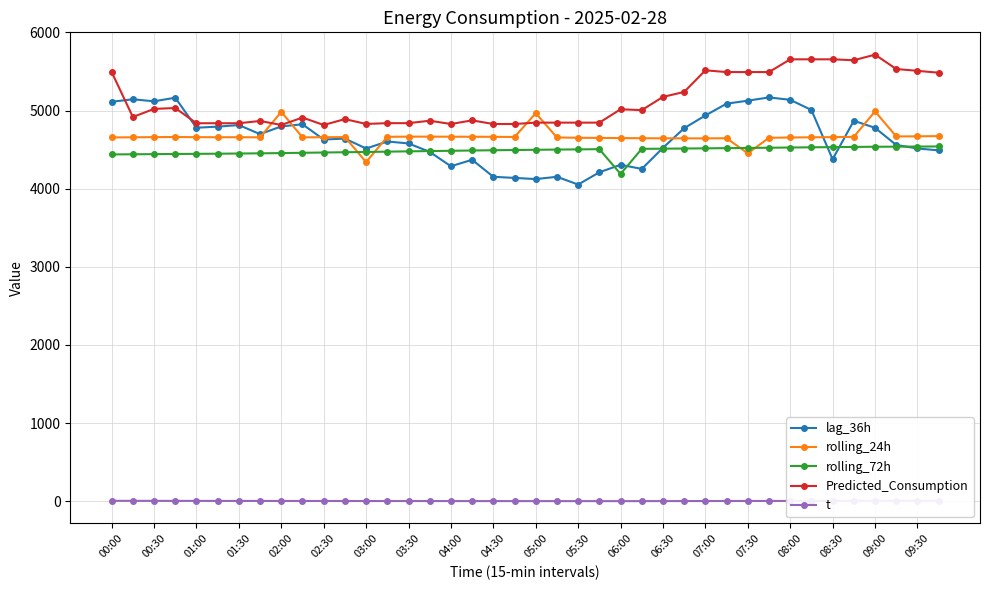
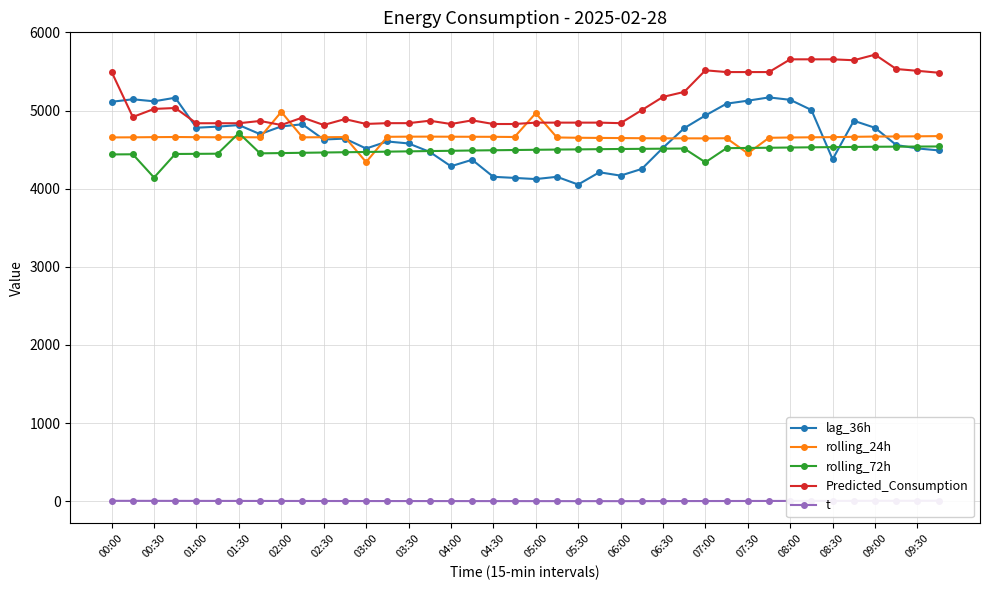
  {
    "lag_36h": {
      "00:00": 5100,
      "00:30": 5100,
      "01:00": 4800,
      "03:00": 4500,
      "03:30": 4600,
      "04:00": 4300,
      "04:30": 4200,
      "05:00": 4100,
      "05:30": 4100,
-     "06:00": 4300,
+     "06:00": 4200,
      "07:00": 4900,
      "07:30": 5100,
      "08:00": 5100,
      "08:30": 4400,
      "09:00": 4800
    },
    "rolling_24h": {
      "00:00": 4700,
      "00:30": 4700,
      "01:00": 4700,
      "01:30": 4700,
      "02:00": 5000,
      "03:00": 4300,
      "03:30": 4700,
      "04:00": 4700,
      "04:30": 4700,
      "05:00": 5000,
      "05:30": 4700,
      "06:00": 4600,
      "06:30": 4600,
      "07:00": 4600,
      "07:30": 4500,
      "08:00": 4700,
      "08:30": 4700,
-     "09:00": 5000,
+     "09:00": 4700,
      "09:30": 4700
    },
    "rolling_72h": {
      "00:00": 4400,
-     "00:30": 4400,
+     "00:30": 4100,
      "01:00": 4400,
-     "01:30": 4500,
+     "01:30": 4700,
      "02:00": 4500,
      "02:30": 4500,
      "03:00": 4500,
      "03:30": 4500,
      "04:00": 4500,
      "04:30": 4500,
      "05:00": 4500,
      "05:30": 4500,
-     "06:00": 4200,
-     "07:00": 4500,
+     "06:00": 4500,
+     "07:00": 4300,
      "07:30": 4500,
      "08:00": 4500,
      "08:30": 4500,
      "09:00": 4500
    },
    "Predicted_Consumption": {
      "00:00": 5500,
      "00:30": 5000,
      "01:00": 4800,
      "02:30": 4800,
      "03:00": 4800,
      "03:30": 4800,
      "04:00": 4800,
      "04:30": 4800,
      "05:00": 4800,
      "05:30": 4800,
-     "06:00": 5000,
+     "06:00": 4800,
      "06:30": 5200,
      "07:00": 5500,
      "07:30": 5500,
      "08:00": 5700,
      "08:30": 5700,
      "09:00": 5700,
      "09:30": 5500
    },
    "t": {
      "00:00": 0,
      "00:30": 0,
      "01:00": 0,
      "01:30": 0,
      "02:00": 0,
      "02:30": 0,
      "03:00": 0,
      "03:30": 0,
      "04:00": 0,
      "04:30": 0,
      "05:00": 0,
      "05:30": 0,
      "06:00": 0,
      "06:30": 0,
      "07:00": 0,
      "07:30": 0
    }
  }
